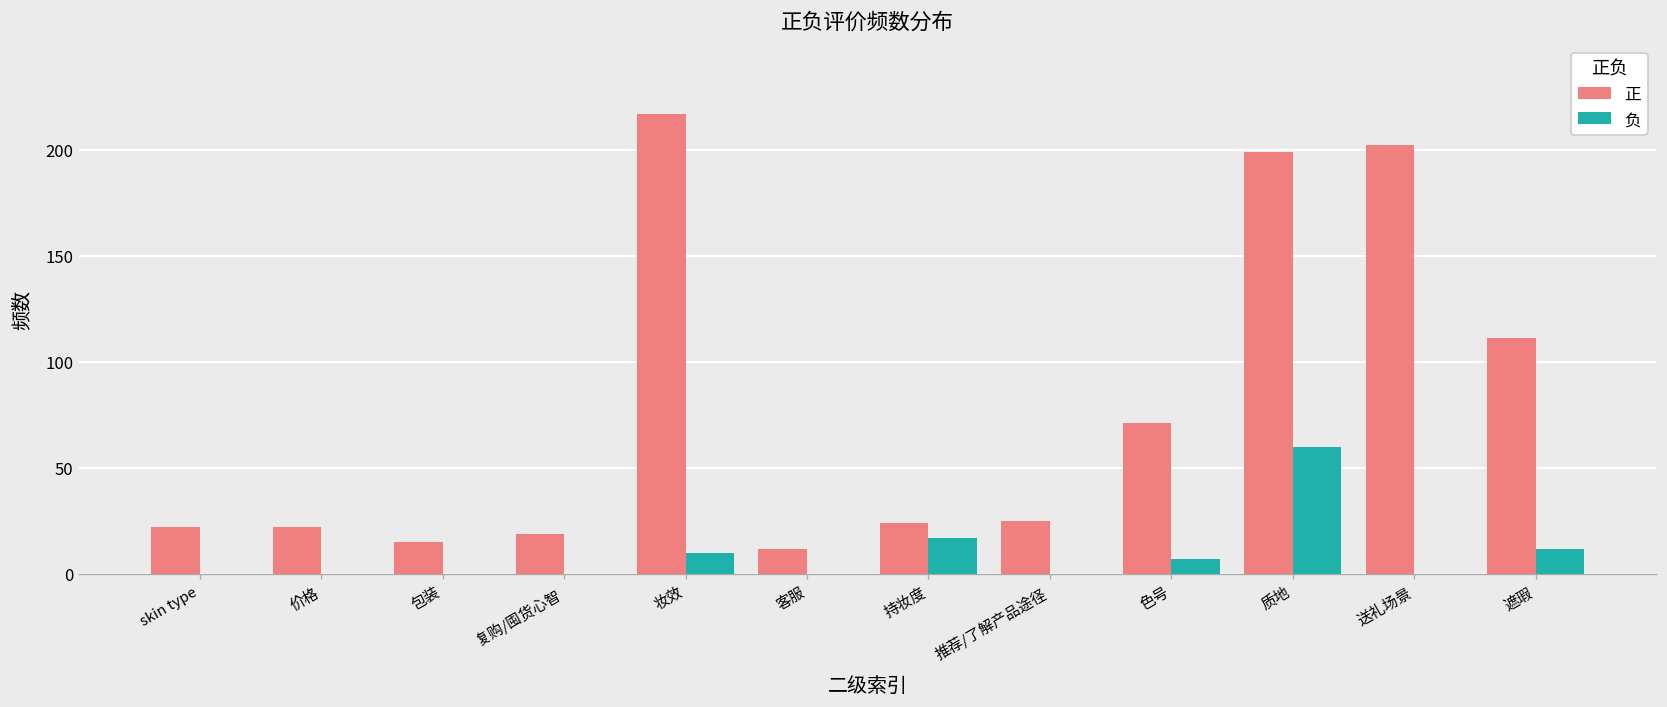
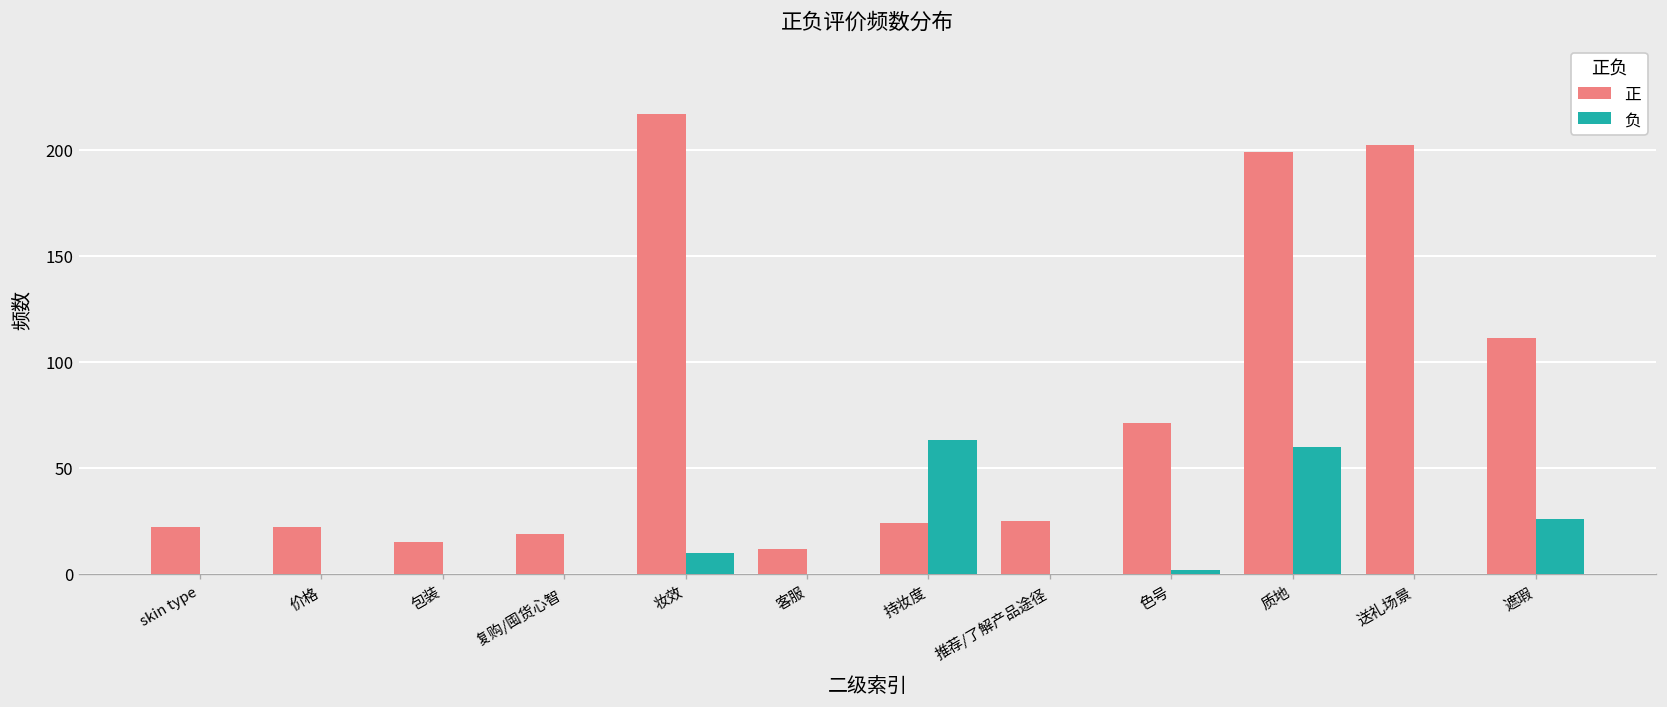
  {
    "正": {
      "skin type": 22,
      "价格": 22,
      "包装": 15,
      "复购/囤货心智": 19,
      "妆效": 217,
      "客服": 12,
      "持妆度": 24,
      "推荐/了解产品途径": 25,
      "色号": 71,
      "质地": 199,
      "送礼场景": 202,
      "遮瑕": 111
    },
    "负": {
      "skin type": 0,
      "价格": 0,
      "包装": 0,
      "复购/囤货心智": 0,
      "妆效": 10,
      "客服": 0,
-     "持妆度": 17,
+     "持妆度": 63,
      "推荐/了解产品途径": 0,
-     "色号": 7,
+     "色号": 2,
      "质地": 60,
      "送礼场景": 0,
-     "遮瑕": 12
+     "遮瑕": 26
    }
  }
